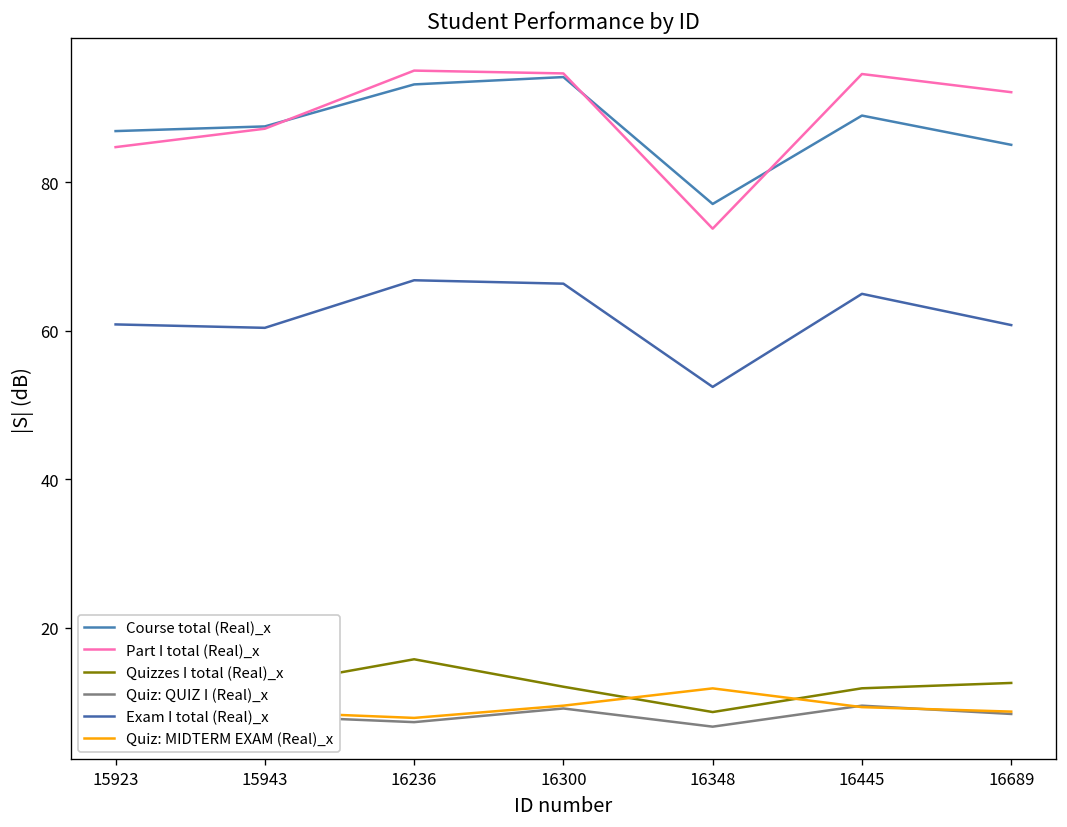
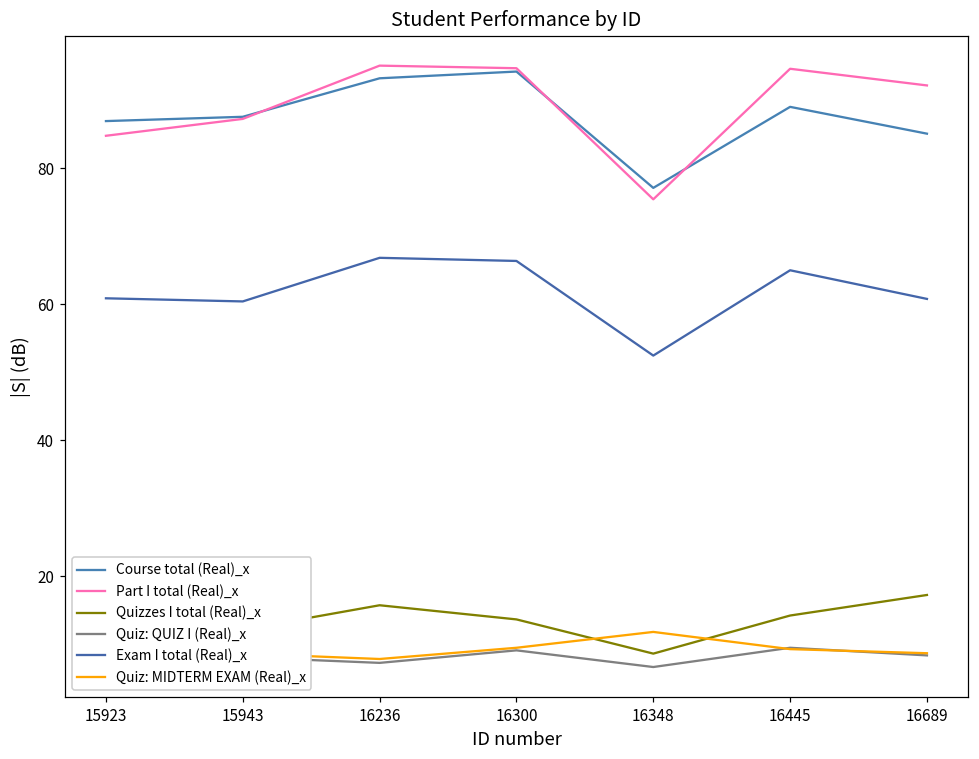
  {
    "Part I total (Real)_x": {
      "15923": 85,
      "16236": 95,
      "16300": 95,
-     "16348": 74,
+     "16348": 75,
      "16445": 95,
      "16689": 92
    },
    "Quizzes I total (Real)_x": {
      "16236": 16,
-     "16300": 12,
+     "16300": 14,
      "16348": 9,
-     "16445": 12,
-     "16689": 13
+     "16445": 14,
+     "16689": 17
    },
    "Quiz: QUIZ I (Real)_x": {
      "16236": 7,
      "16348": 7
    },
    "Quiz: MIDTERM EXAM (Real)_x": {
      "16236": 8,
      "16348": 12
    }
  }
